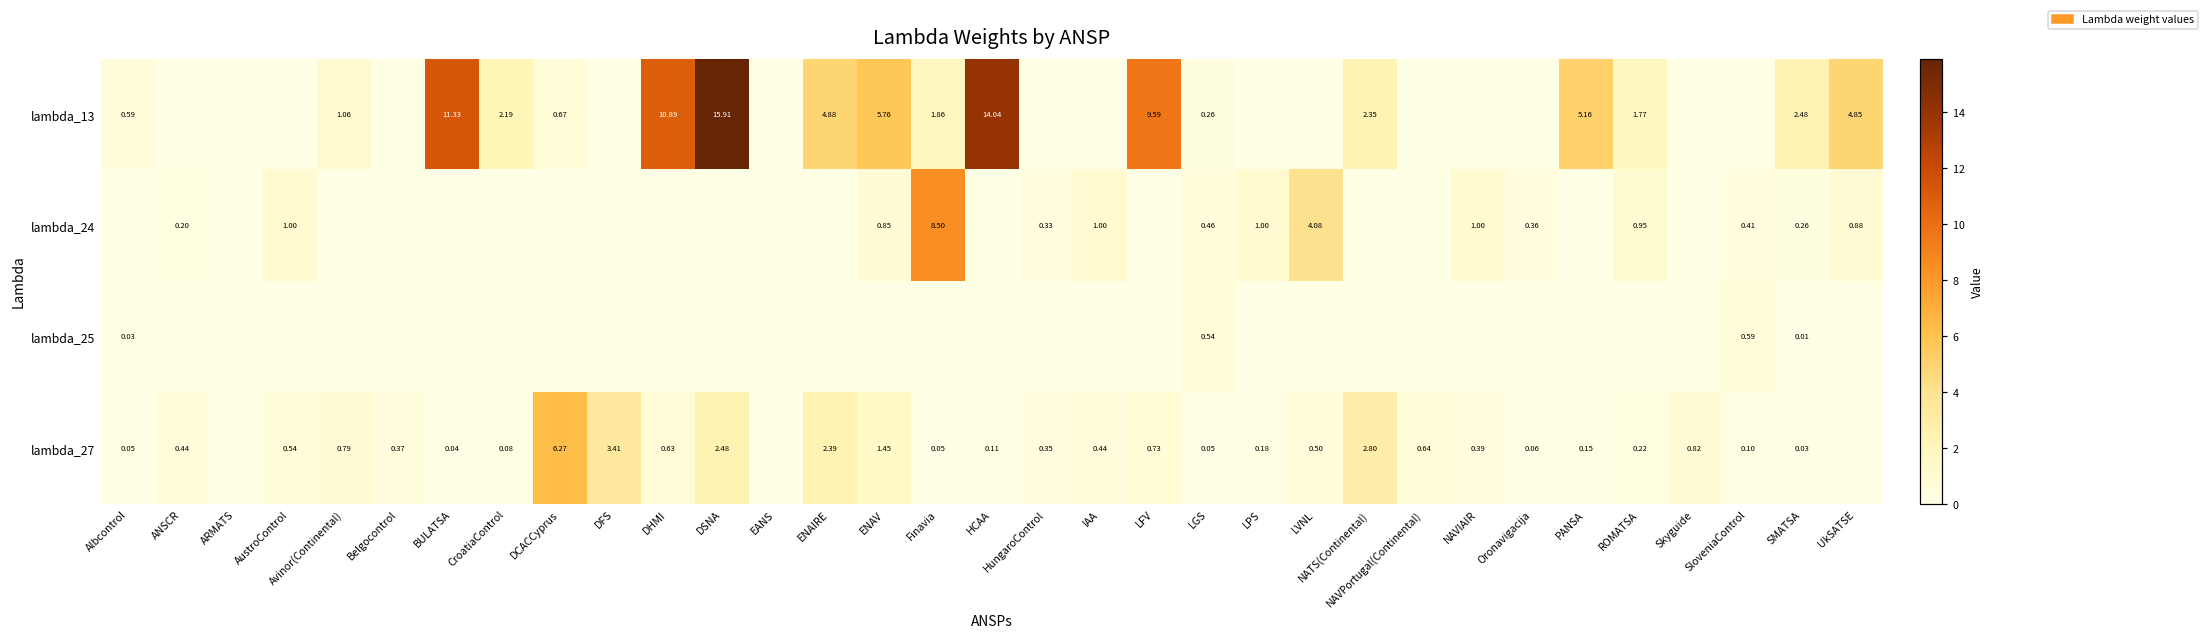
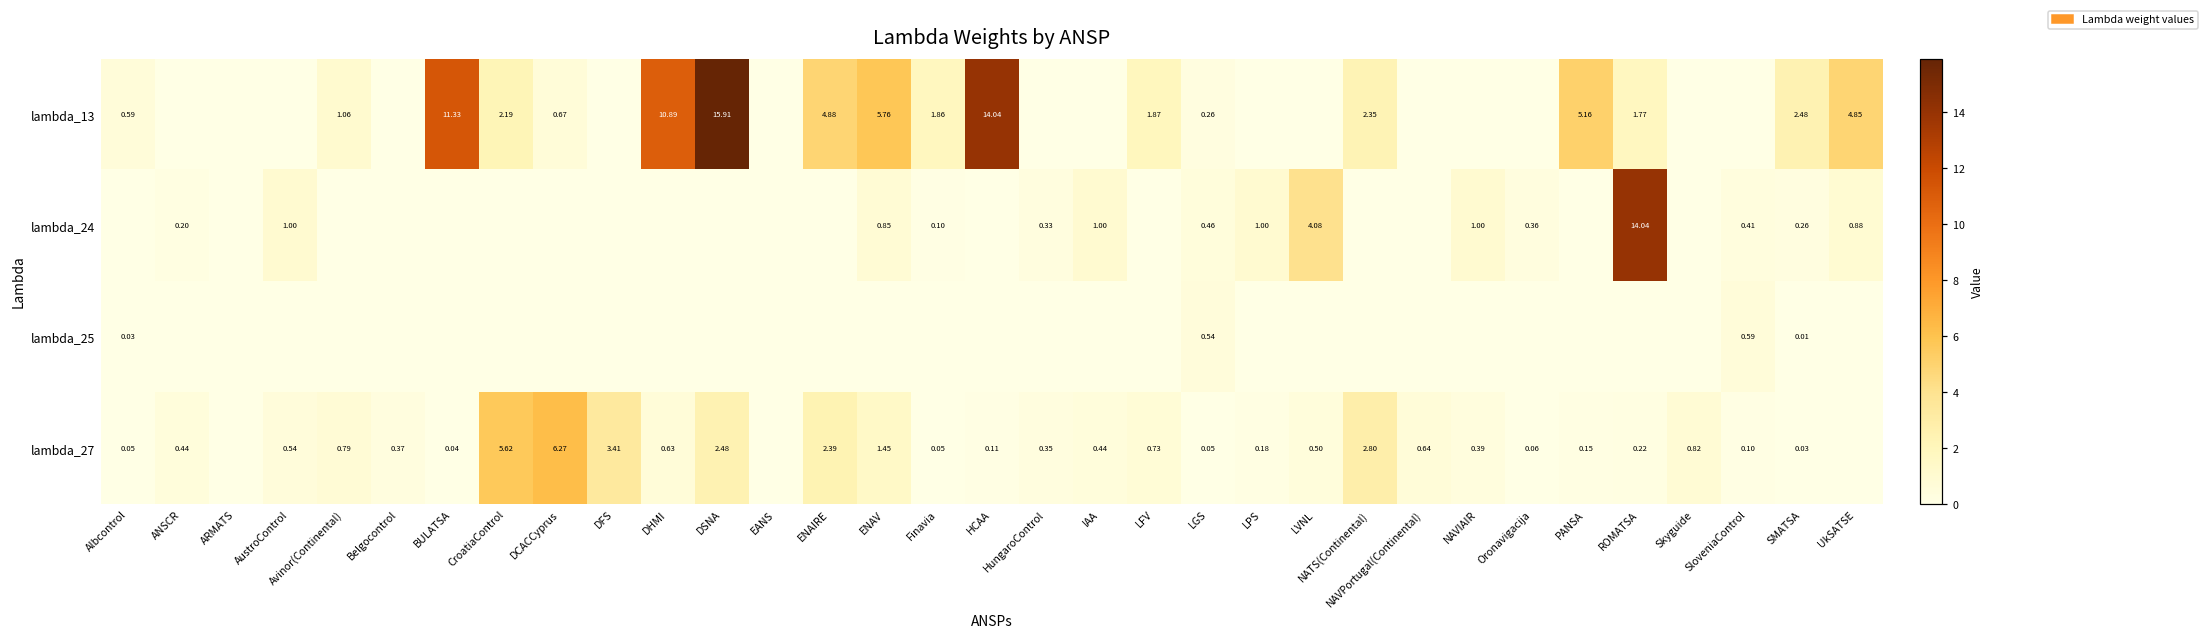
  {
    "lambda_13": {
      "Albcontrol": 0.59,
      "Avinor(Continental)": 1.06,
      "BULATSA": 11.33,
      "CroatiaControl": 2.19,
      "DCACCyprus": 0.67,
      "DHMI": 10.89,
      "DSNA": 15.91,
      "ENAIRE": 4.88,
      "ENAV": 5.76,
      "Finavia": 1.86,
      "HCAA": 14.04,
-     "LFV": 9.59,
+     "LFV": 1.87,
      "LGS": 0.26,
      "NATS(Continental)": 2.35,
      "PANSA": 5.16,
      "ROMATSA": 1.77,
      "SMATSA": 2.48,
      "UkSATSE": 4.85
    },
    "lambda_24": {
      "ANSCR": 0.20,
      "AustroControl": 1.00,
      "ENAV": 0.85,
-     "Finavia": 8.50,
+     "Finavia": 0.10,
      "HungaroControl": 0.33,
      "IAA": 1.00,
      "LGS": 0.46,
      "LPS": 1.00,
      "LVNL": 4.08,
      "NAVIAIR": 1.00,
      "Oronavigacija": 0.36,
-     "ROMATSA": 0.95,
+     "ROMATSA": 14.04,
      "SloveniaControl": 0.41,
      "SMATSA": 0.26,
      "UkSATSE": 0.88
    },
    "lambda_25": {
      "Albcontrol": 0.03,
      "LGS": 0.54,
      "SloveniaControl": 0.59,
      "SMATSA": 0.01
    },
    "lambda_27": {
      "Albcontrol": 0.05,
      "ANSCR": 0.44,
      "AustroControl": 0.54,
      "Avinor(Continental)": 0.79,
      "Belgocontrol": 0.37,
      "BULATSA": 0.04,
-     "CroatiaControl": 0.08,
+     "CroatiaControl": 5.62,
      "DCACCyprus": 6.27,
      "DFS": 3.41,
      "DHMI": 0.63,
      "DSNA": 2.48,
      "ENAIRE": 2.39,
      "ENAV": 1.45,
      "Finavia": 0.05,
      "HCAA": 0.11,
      "HungaroControl": 0.35,
      "IAA": 0.44,
      "LFV": 0.73,
      "LGS": 0.05,
      "LPS": 0.18,
      "LVNL": 0.50,
      "NATS(Continental)": 2.80,
      "NAVPortugal(Continental)": 0.64,
      "NAVIAIR": 0.39,
      "Oronavigacija": 0.06,
      "PANSA": 0.15,
      "ROMATSA": 0.22,
      "Skyguide": 0.82,
      "SloveniaControl": 0.10,
      "SMATSA": 0.03
    }
  }
